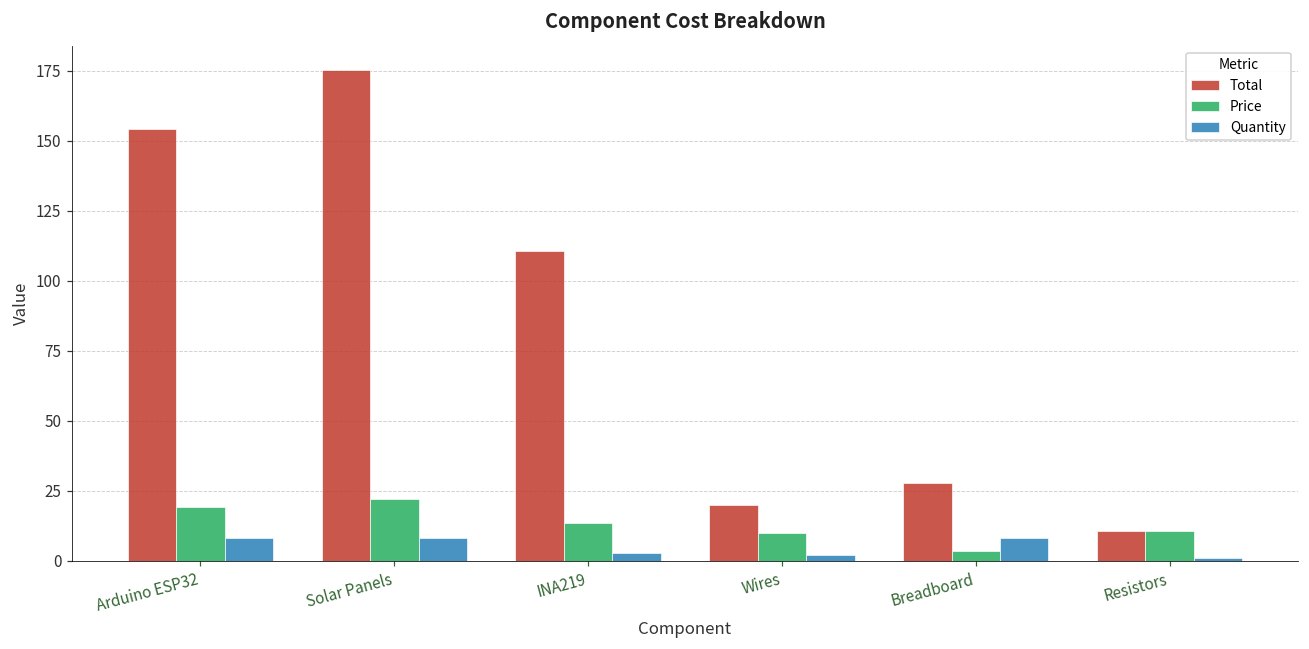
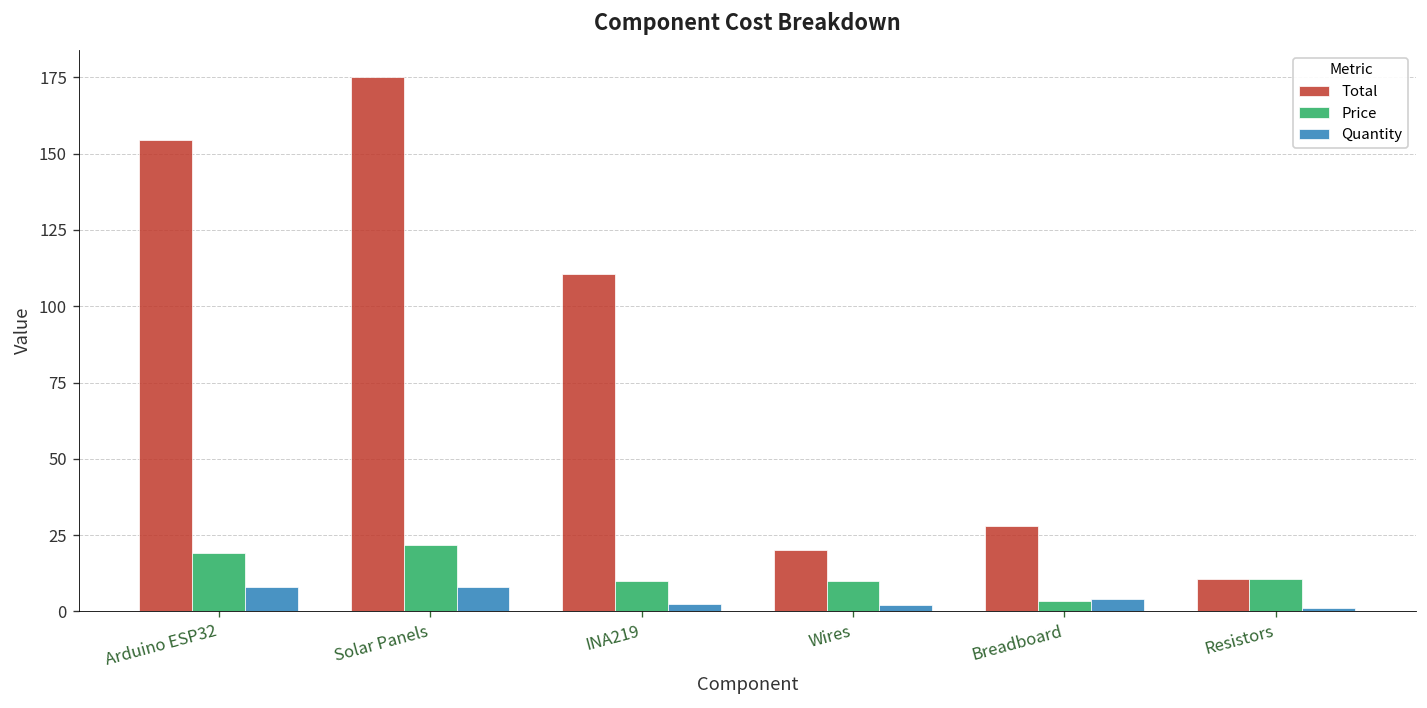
  {
    "Total": {
      "Arduino ESP32": 154,
      "Solar Panels": 175,
      "INA219": 111,
      "Wires": 20,
      "Breadboard": 28,
      "Resistors": 11
    },
    "Price": {
      "Arduino ESP32": 19,
      "Solar Panels": 22,
-     "INA219": 13,
+     "INA219": 10,
      "Wires": 10,
      "Breadboard": 3,
      "Resistors": 11
    },
    "Quantity": {
      "Arduino ESP32": 8,
      "Solar Panels": 8,
      "INA219": 3,
      "Wires": 2,
-     "Breadboard": 8,
+     "Breadboard": 4,
      "Resistors": 1
    }
  }
